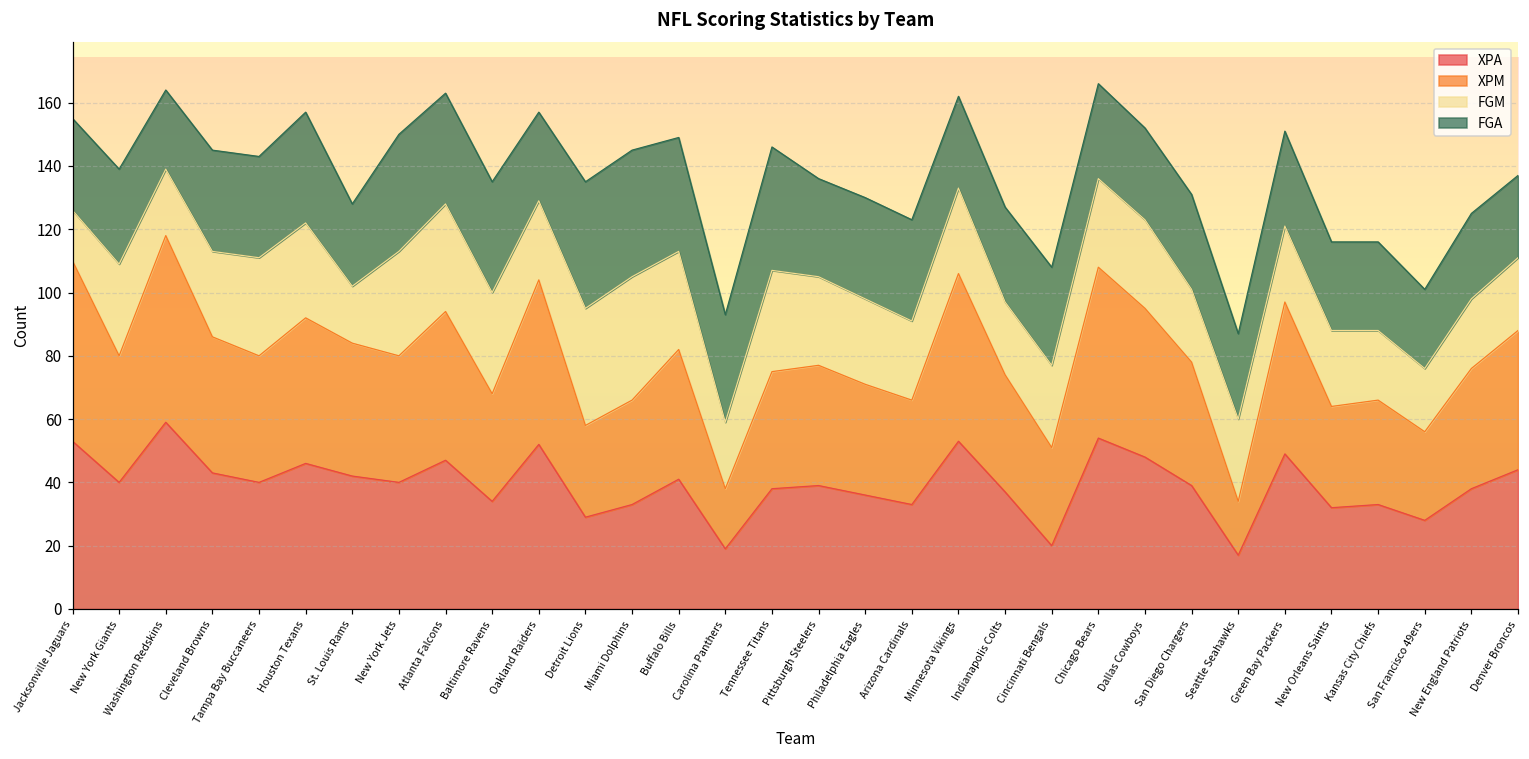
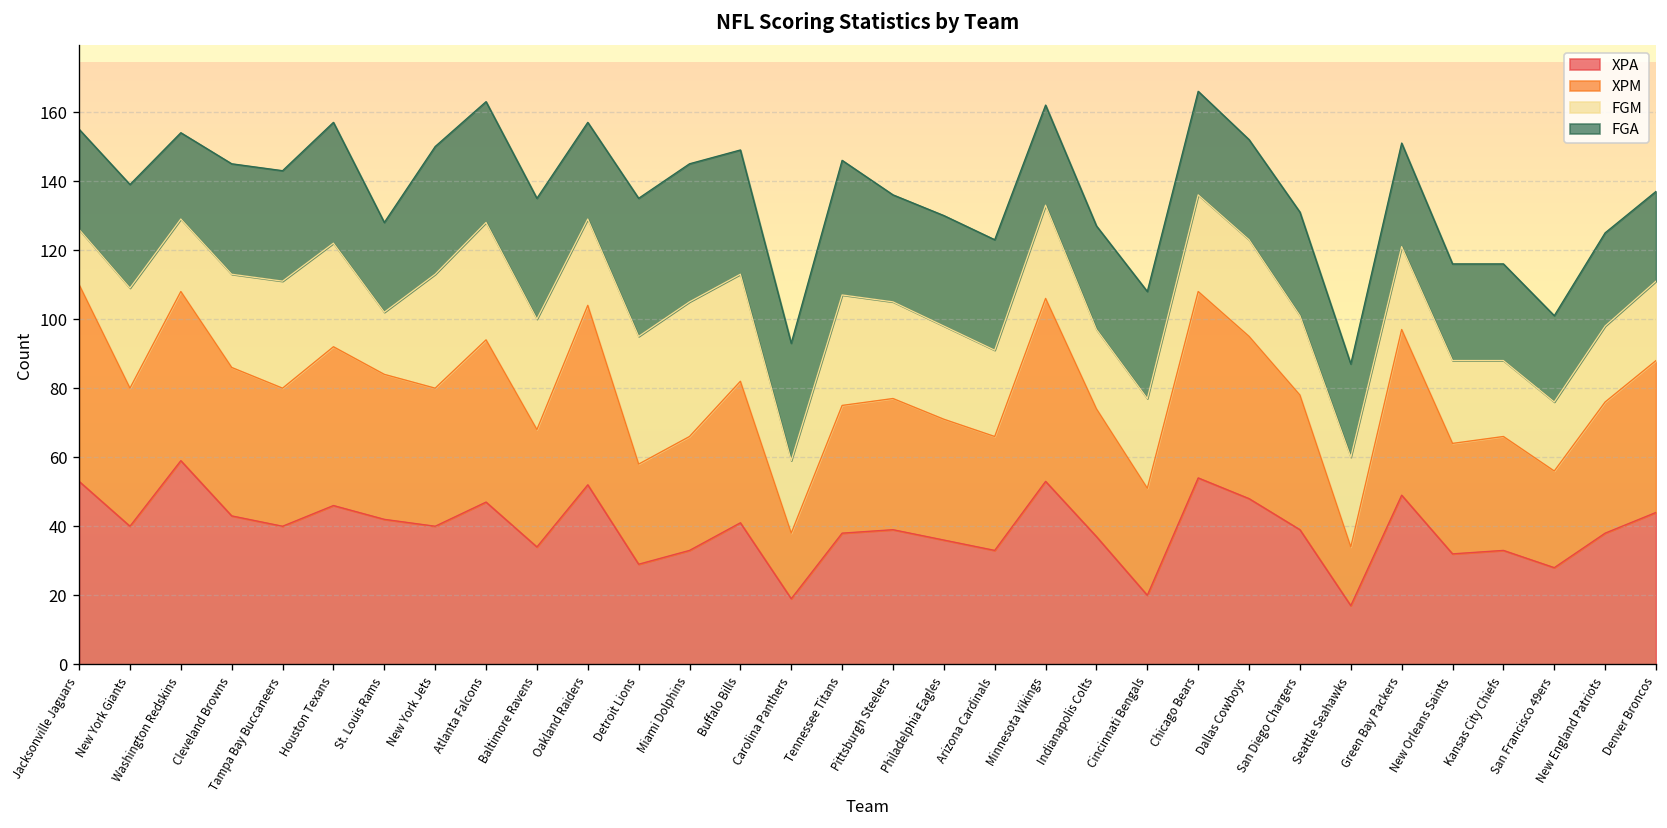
  {
    "XPA": {
      "Jacksonville Jaguars": 53,
      "New York Giants": 40,
      "Washington Redskins": 59,
      "Cleveland Browns": 43,
      "Tampa Bay Buccaneers": 40,
      "Houston Texans": 46,
      "St. Louis Rams": 42,
      "New York Jets": 40,
      "Atlanta Falcons": 47,
      "Baltimore Ravens": 34,
      "Oakland Raiders": 52,
      "Detroit Lions": 29,
      "Miami Dolphins": 33,
      "Buffalo Bills": 41,
      "Carolina Panthers": 19,
      "Tennessee Titans": 38,
      "Pittsburgh Steelers": 39,
      "Philadelphia Eagles": 36,
      "Arizona Cardinals": 33,
      "Minnesota Vikings": 53,
      "Indianapolis Colts": 37,
      "Cincinnati Bengals": 20,
      "Chicago Bears": 54,
      "Dallas Cowboys": 48,
      "San Diego Chargers": 39,
      "Seattle Seahawks": 17,
      "Green Bay Packers": 49,
      "New Orleans Saints": 32,
      "Kansas City Chiefs": 33,
      "San Francisco 49ers": 28,
      "New England Patriots": 38,
      "Denver Broncos": 44
    },
    "XPM": {
      "Jacksonville Jaguars": 57,
      "New York Giants": 40,
-     "Washington Redskins": 59,
+     "Washington Redskins": 49,
      "Cleveland Browns": 43,
      "Tampa Bay Buccaneers": 40,
      "Houston Texans": 46,
      "St. Louis Rams": 42,
      "New York Jets": 40,
      "Atlanta Falcons": 47,
      "Baltimore Ravens": 34,
      "Oakland Raiders": 52,
      "Detroit Lions": 29,
      "Miami Dolphins": 33,
      "Buffalo Bills": 41,
      "Carolina Panthers": 19,
      "Tennessee Titans": 37,
      "Pittsburgh Steelers": 38,
      "Philadelphia Eagles": 35,
      "Arizona Cardinals": 33,
      "Minnesota Vikings": 53,
      "Indianapolis Colts": 37,
      "Cincinnati Bengals": 31,
      "Chicago Bears": 54,
      "Dallas Cowboys": 47,
      "San Diego Chargers": 39,
      "Seattle Seahawks": 17,
      "Green Bay Packers": 48,
      "New Orleans Saints": 32,
      "Kansas City Chiefs": 33,
      "San Francisco 49ers": 28,
      "New England Patriots": 38,
      "Denver Broncos": 44
    },
    "FGM": {
      "Jacksonville Jaguars": 16,
      "New York Giants": 29,
      "Washington Redskins": 21,
      "Cleveland Browns": 27,
      "Tampa Bay Buccaneers": 31,
      "Houston Texans": 30,
      "St. Louis Rams": 18,
      "New York Jets": 33,
      "Atlanta Falcons": 34,
      "Baltimore Ravens": 32,
      "Oakland Raiders": 25,
      "Detroit Lions": 37,
      "Miami Dolphins": 39,
      "Buffalo Bills": 31,
      "Carolina Panthers": 21,
      "Tennessee Titans": 32,
      "Pittsburgh Steelers": 28,
      "Philadelphia Eagles": 27,
      "Arizona Cardinals": 25,
      "Minnesota Vikings": 27,
      "Indianapolis Colts": 23,
      "Cincinnati Bengals": 26,
      "Chicago Bears": 28,
      "Dallas Cowboys": 28,
      "San Diego Chargers": 23,
      "Seattle Seahawks": 26,
      "Green Bay Packers": 24,
      "New Orleans Saints": 24,
      "Kansas City Chiefs": 22,
      "San Francisco 49ers": 20,
      "New England Patriots": 22,
      "Denver Broncos": 23
    },
    "FGA": {
      "Jacksonville Jaguars": 29,
      "New York Giants": 30,
      "Washington Redskins": 25,
      "Cleveland Browns": 32,
      "Tampa Bay Buccaneers": 32,
      "Houston Texans": 35,
      "St. Louis Rams": 26,
      "New York Jets": 37,
      "Atlanta Falcons": 35,
      "Baltimore Ravens": 35,
      "Oakland Raiders": 28,
      "Detroit Lions": 40,
      "Miami Dolphins": 40,
      "Buffalo Bills": 36,
      "Carolina Panthers": 34,
      "Tennessee Titans": 39,
      "Pittsburgh Steelers": 31,
      "Philadelphia Eagles": 32,
      "Arizona Cardinals": 32,
      "Minnesota Vikings": 29,
      "Indianapolis Colts": 30,
      "Cincinnati Bengals": 31,
      "Chicago Bears": 30,
      "Dallas Cowboys": 29,
      "San Diego Chargers": 30,
      "Seattle Seahawks": 27,
      "Green Bay Packers": 30,
      "New Orleans Saints": 28,
      "Kansas City Chiefs": 28,
      "San Francisco 49ers": 25,
      "New England Patriots": 27,
      "Denver Broncos": 26
    }
  }
